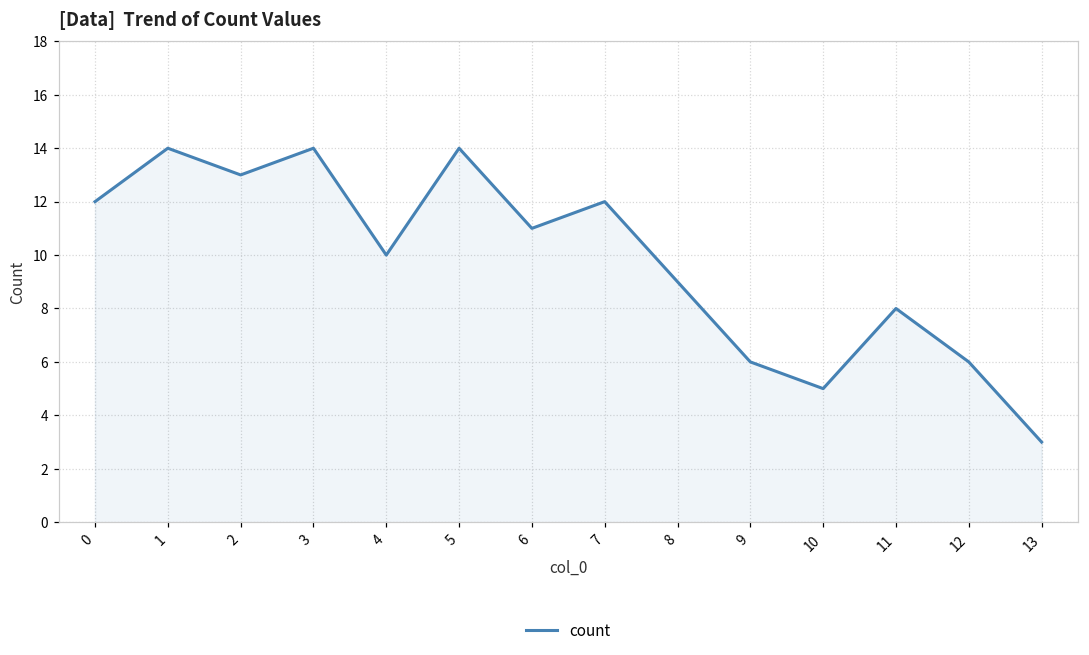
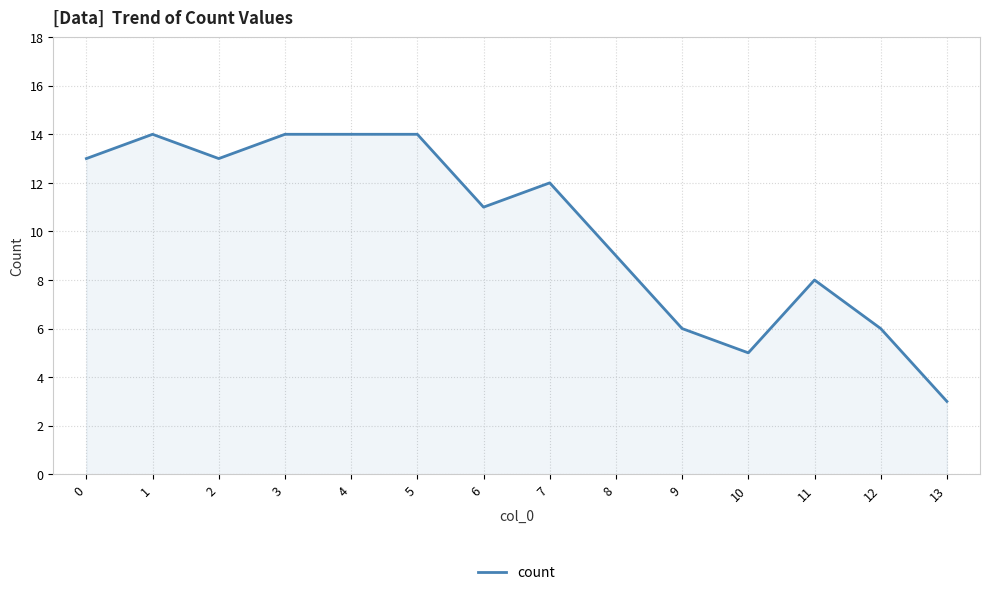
  {
-   "0": 12,
+   "0": 13,
    "1": 14,
    "2": 13,
    "3": 14,
-   "4": 10,
+   "4": 14,
    "5": 14,
    "6": 11,
    "7": 12,
    "8": 9,
    "9": 6,
    "10": 5,
    "11": 8,
    "12": 6,
    "13": 3
  }
